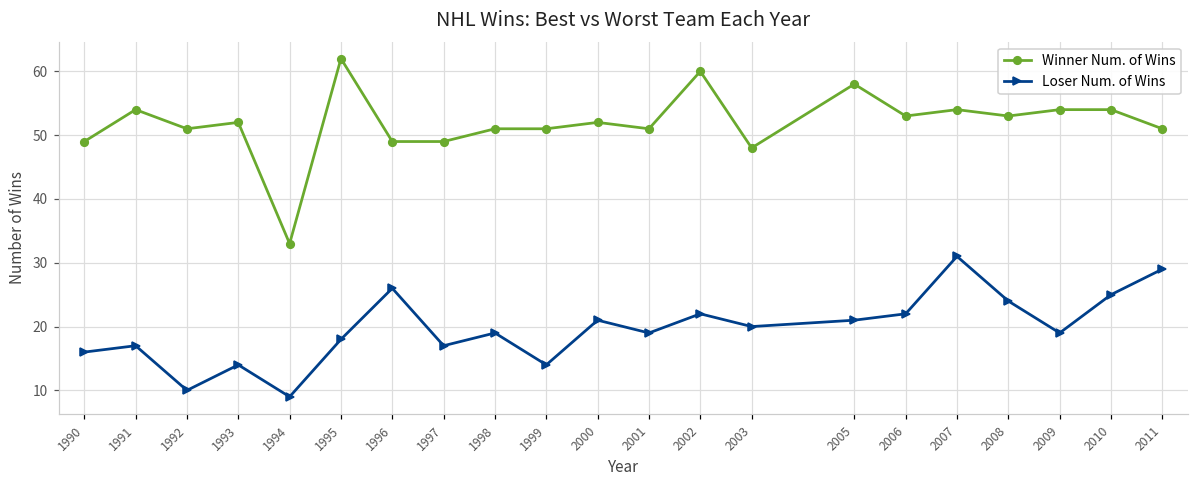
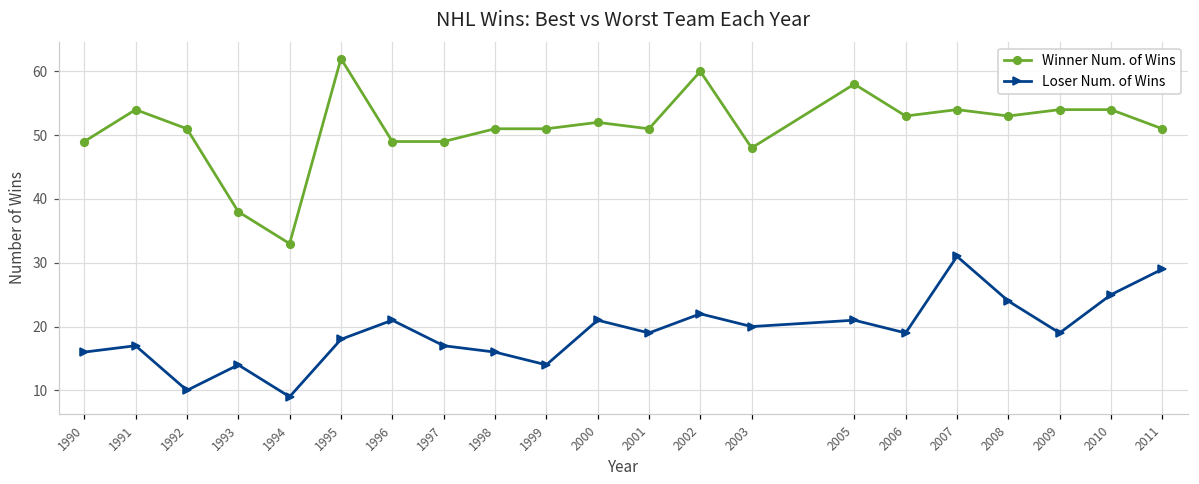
  {
    "Winner Num. of Wins": {
      "1990": 49,
      "1991": 54,
      "1992": 51,
-     "1993": 52,
+     "1993": 38,
      "1994": 33,
      "1995": 62,
      "1996": 49,
      "1997": 49,
      "1998": 51,
      "1999": 51,
      "2000": 52,
      "2001": 51,
      "2002": 60,
      "2003": 48,
      "2005": 58,
      "2006": 53,
      "2007": 54,
      "2008": 53,
      "2009": 54,
      "2010": 54,
      "2011": 51
    },
    "Loser Num. of Wins": {
      "1990": 16,
      "1991": 17,
      "1992": 10,
      "1993": 14,
      "1994": 9,
      "1995": 18,
-     "1996": 26,
+     "1996": 21,
      "1997": 17,
-     "1998": 19,
+     "1998": 16,
      "1999": 14,
      "2000": 21,
      "2001": 19,
      "2002": 22,
      "2003": 20,
      "2005": 21,
-     "2006": 22,
+     "2006": 19,
      "2007": 31,
      "2008": 24,
      "2009": 19,
      "2010": 25,
      "2011": 29
    }
  }
